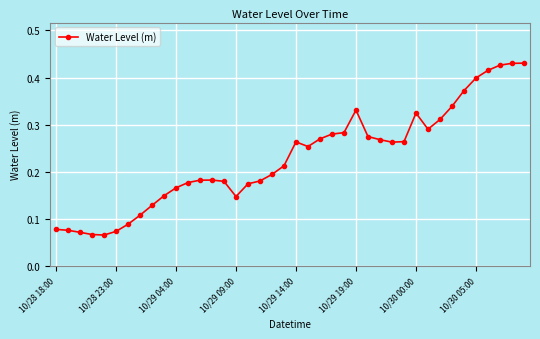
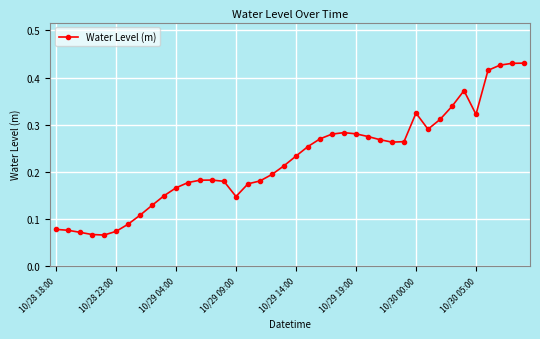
  {
    "10/28 18:00": 0.08,
    "10/28 23:00": 0.07,
    "10/29 04:00": 0.17,
    "10/29 09:00": 0.15,
-   "10/29 14:00": 0.26,
-   "10/29 19:00": 0.33,
+   "10/29 14:00": 0.23,
+   "10/29 19:00": 0.28,
    "10/30 00:00": 0.32,
-   "10/30 05:00": 0.40
+   "10/30 05:00": 0.32
  }
